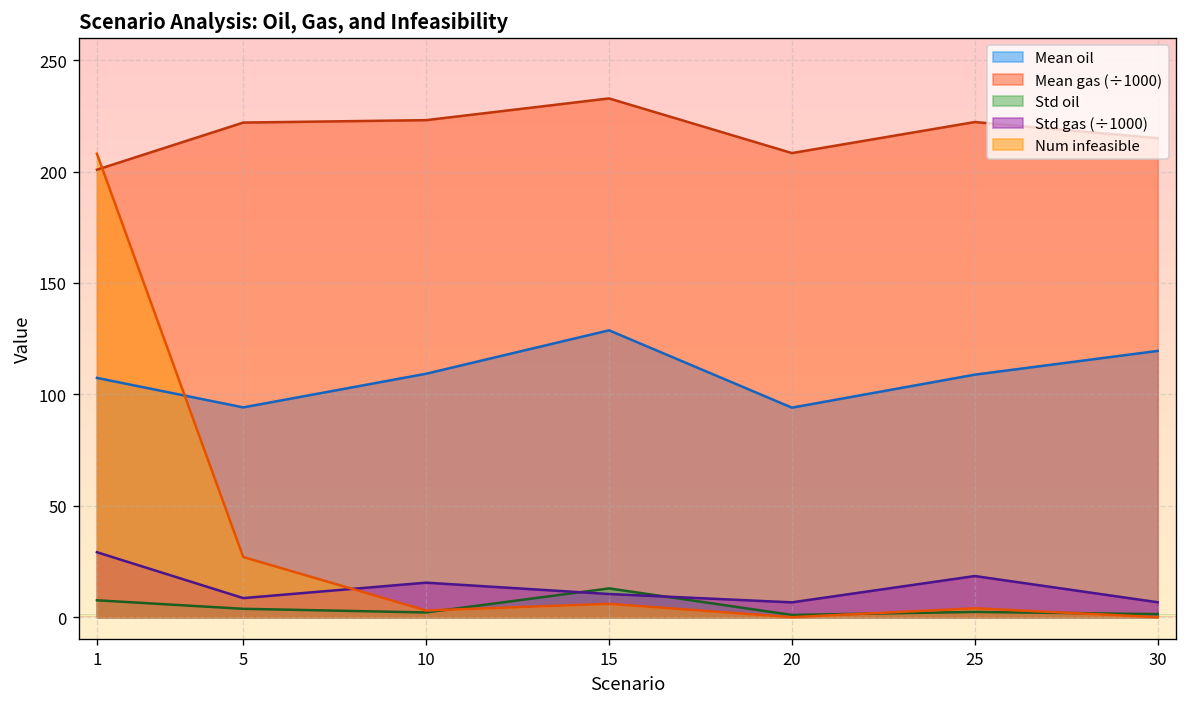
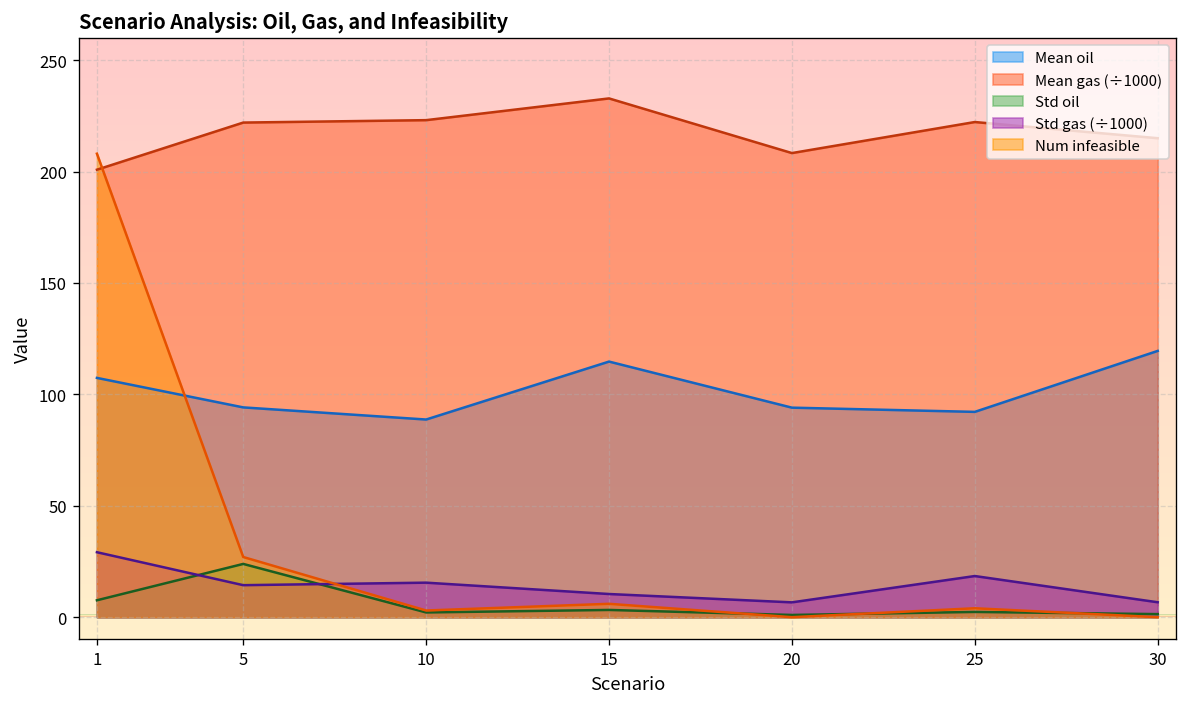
  {
    "Mean oil": {
      "1": 107,
      "5": 94,
-     "10": 109,
-     "15": 129,
+     "10": 89,
+     "15": 115,
      "20": 94,
-     "25": 109,
+     "25": 92,
      "30": 119
    },
    "Std oil": {
      "1": 8,
-     "5": 4,
-     "15": 13,
+     "5": 24,
+     "15": 3,
      "25": 2,
      "30": 1
    },
    "Std gas (÷1000)": {
      "1": 29,
-     "5": 9,
+     "5": 14,
      "10": 15,
      "15": 10,
      "20": 7,
      "25": 18,
      "30": 7
    }
  }
